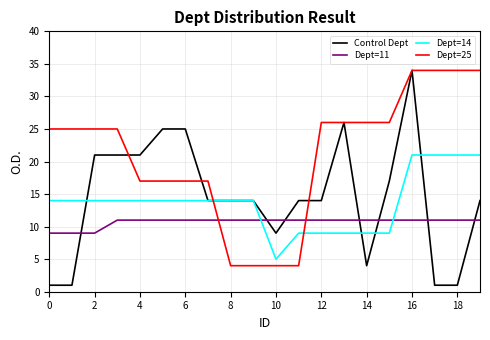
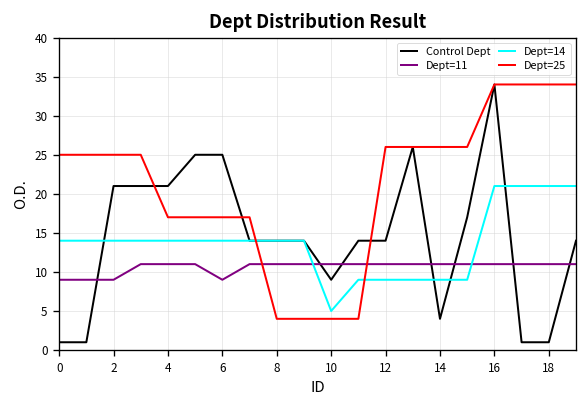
  {
    "Control Dept": {
      "0": 1,
      "2": 21,
      "4": 21,
      "6": 25,
      "10": 9,
      "12": 14,
      "14": 4,
      "18": 1
    },
    "Dept=11": {
      "0": 9,
      "2": 9,
      "4": 11,
-     "6": 11,
+     "6": 9,
      "8": 11,
      "10": 11,
      "12": 11,
      "14": 11,
      "16": 11,
      "18": 11
    },
    "Dept=14": {
      "0": 14,
      "2": 14,
      "4": 14,
      "6": 14,
      "10": 5,
      "12": 9,
      "14": 9,
      "16": 21,
      "18": 21
    },
    "Dept=25": {
      "0": 25,
      "2": 25,
      "4": 17,
      "6": 17,
      "8": 4,
      "10": 4,
      "12": 26,
      "14": 26,
      "18": 34
    }
  }
